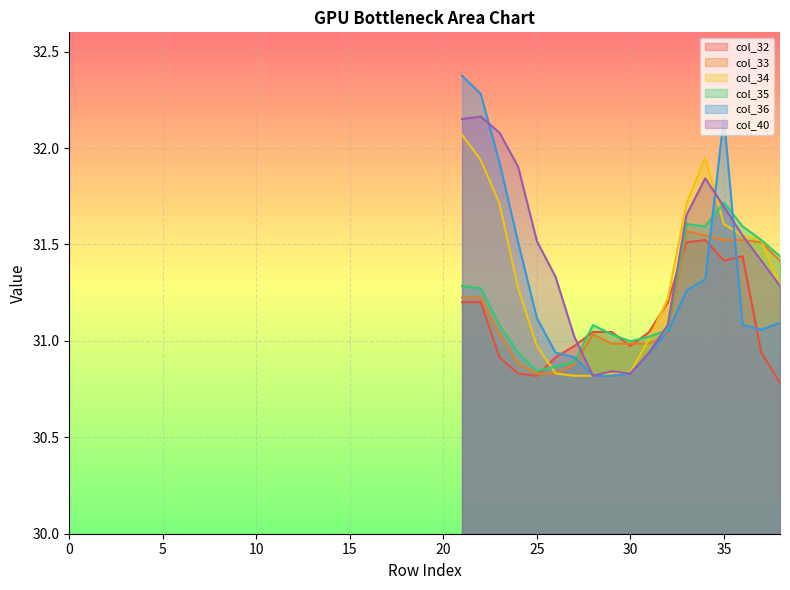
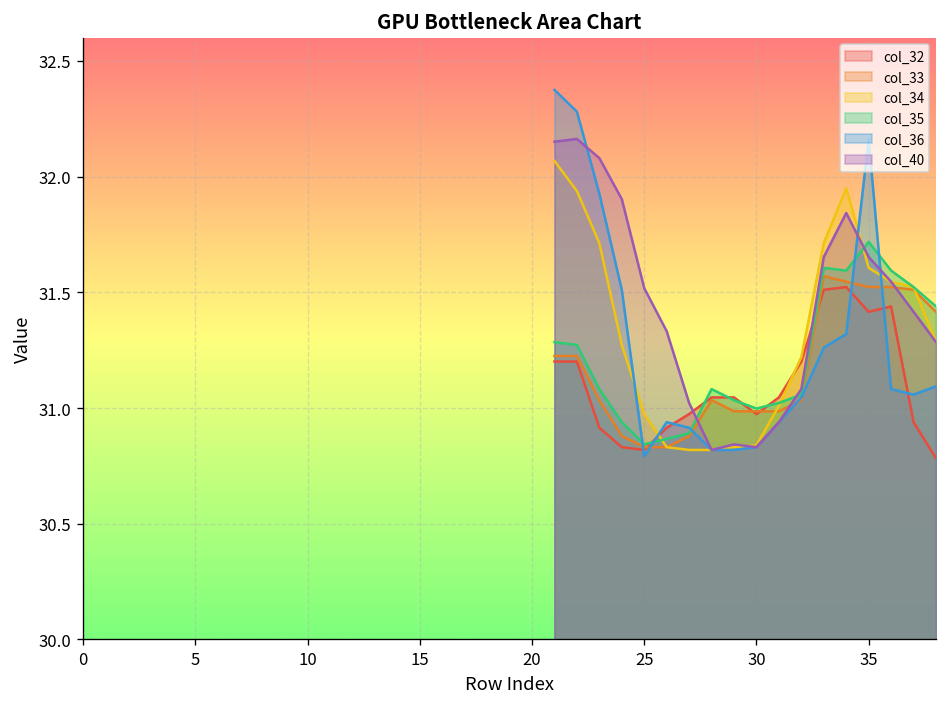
  {
    "col_35": {
      "35": 31.72
    },
    "col_36": {
-     "25": 31.12
+     "25": 30.79
    },
    "col_40": {
      "25": 31.52,
-     "35": 31.70
+     "35": 31.65
    }
  }
